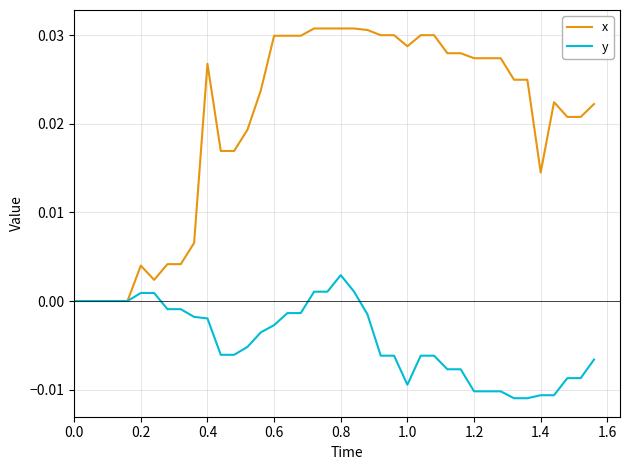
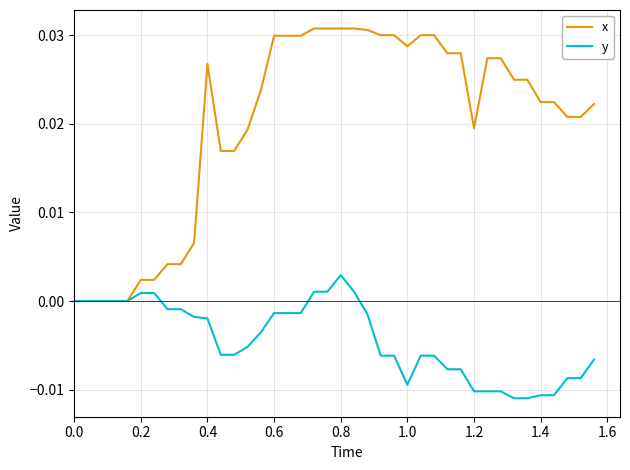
  {
    "x": {
-     "0.2": 0.004,
+     "0.2": 0.002,
      "0.4": 0.027,
      "0.6": 0.030,
      "0.8": 0.031,
      "1.0": 0.029,
-     "1.2": 0.027,
-     "1.4": 0.015
+     "1.2": 0.020,
+     "1.4": 0.022
    },
    "y": {
      "0.2": 0.001,
      "0.4": -0.002,
-     "0.6": -0.003,
+     "0.6": -0.001,
      "0.8": 0.003,
      "1.0": -0.009,
      "1.2": -0.010,
      "1.4": -0.011
    }
  }
